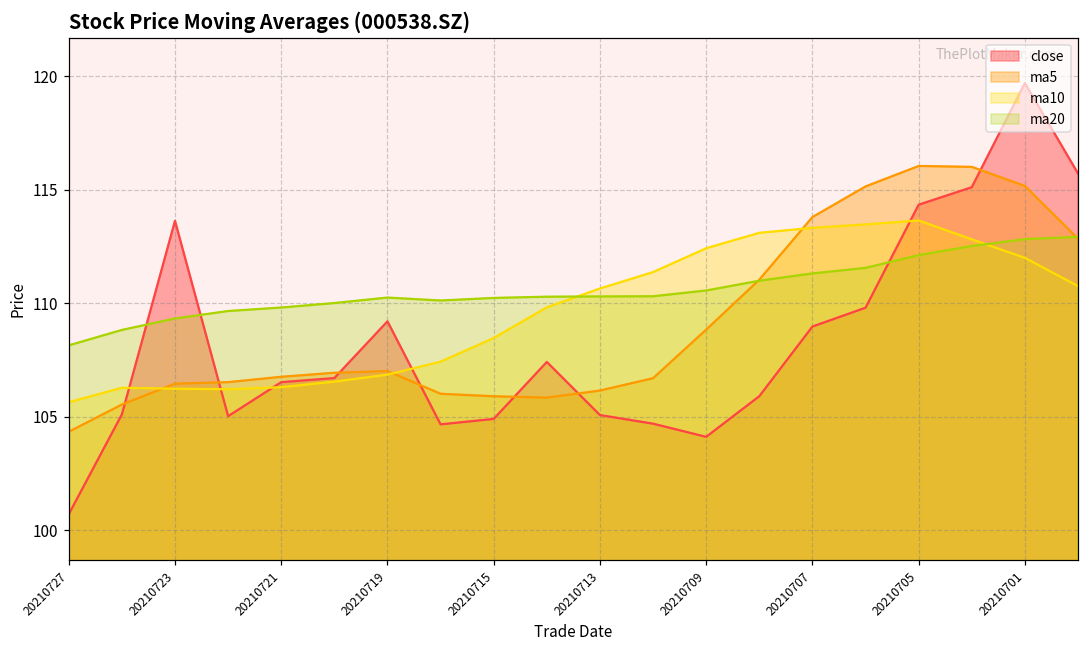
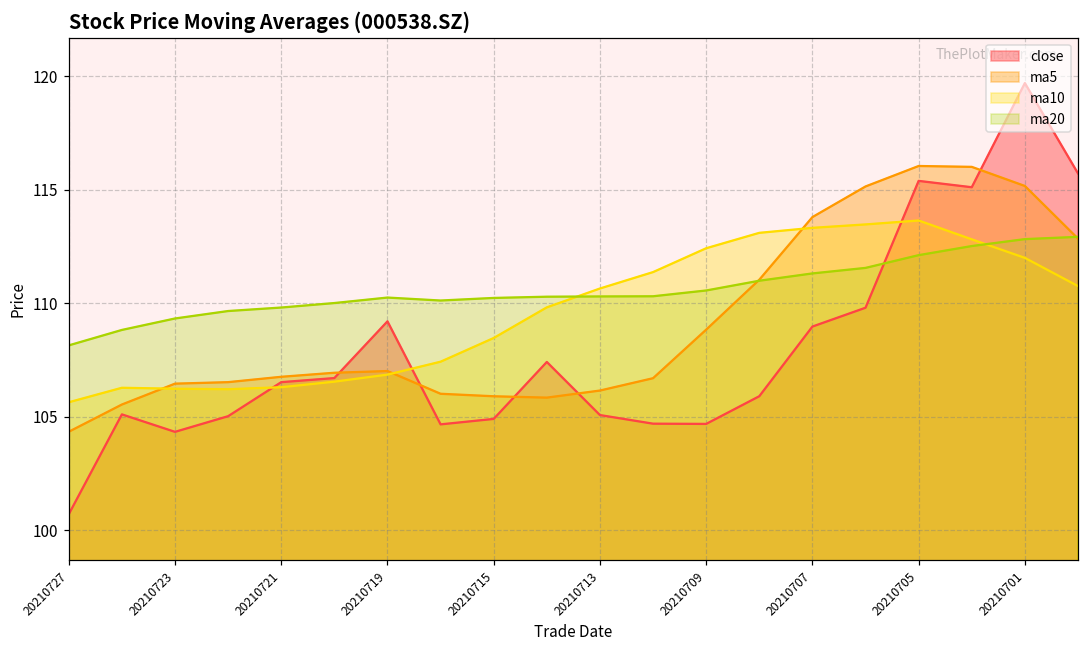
  {
    "close": {
      "20210727": 100.7,
-     "20210723": 113.6,
+     "20210723": 104.3,
      "20210721": 106.5,
      "20210719": 109.2,
      "20210715": 104.9,
      "20210713": 105.1,
-     "20210709": 104.1,
+     "20210709": 104.7,
      "20210707": 109.0,
-     "20210705": 114.3
+     "20210705": 115.4
    }
  }
